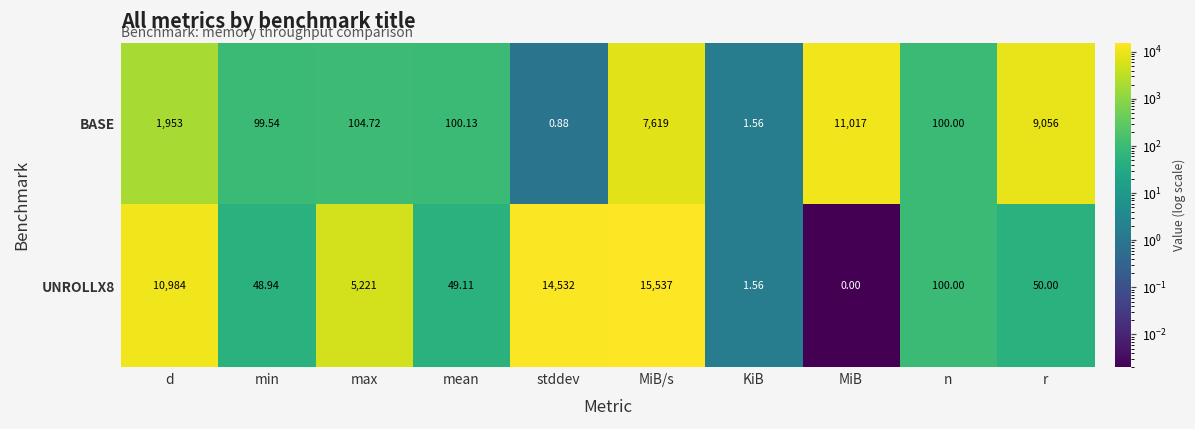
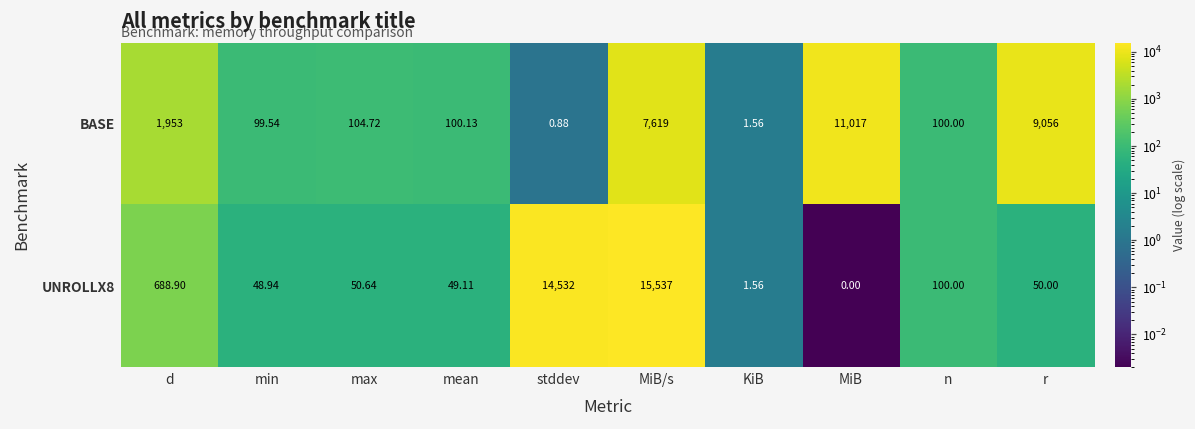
  {
    "BASE": {
      "d": "1,953",
      "min": "99.54",
      "max": "104.72",
      "mean": "100.13",
      "stddev": "0.88",
      "MiB/s": "7,619",
      "KiB": "1.56",
      "MiB": "11,017",
      "n": "100.00",
      "r": "9,056"
    },
    "UNROLLX8": {
-     "d": "10,984",
+     "d": "688.90",
      "min": "48.94",
-     "max": "5,221",
+     "max": "50.64",
      "mean": "49.11",
      "stddev": "14,532",
      "MiB/s": "15,537",
      "KiB": "1.56",
      "MiB": "0.00",
      "n": "100.00",
      "r": "50.00"
    }
  }
